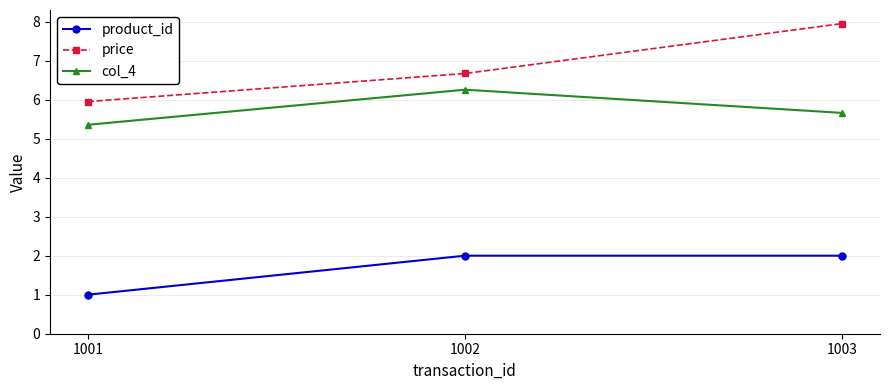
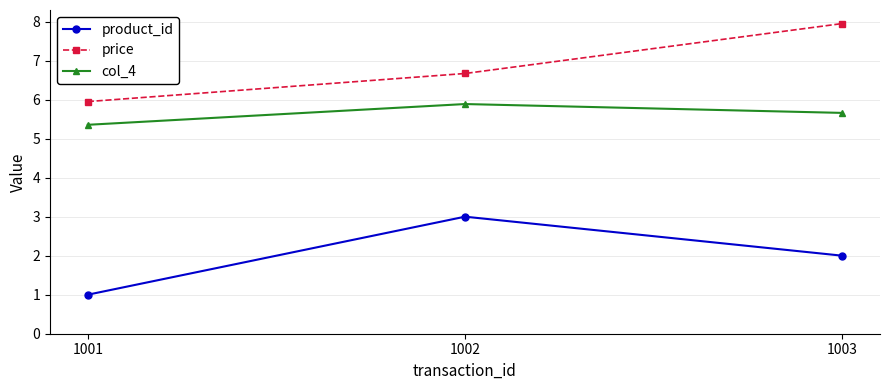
  {
    "product_id": {
      "1001": 1,
-     "1002": 2,
+     "1002": 3,
      "1003": 2
    },
    "price": {
      "1001": 6.0,
      "1002": 6.7,
      "1003": 8.0
    },
    "col_4": {
      "1001": 5.4,
-     "1002": 6.3,
+     "1002": 5.9,
      "1003": 5.7
    }
  }
